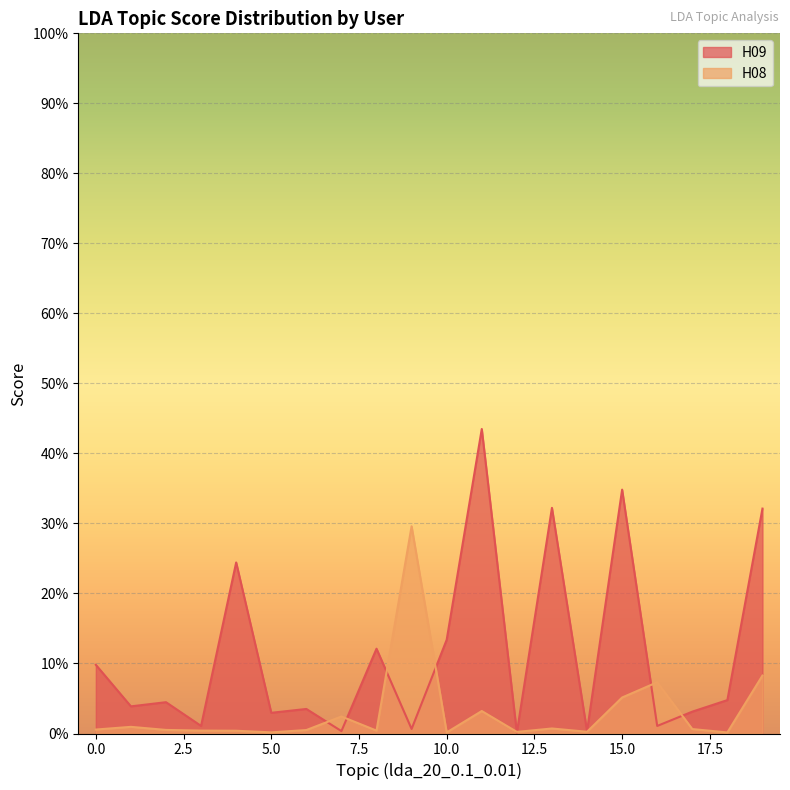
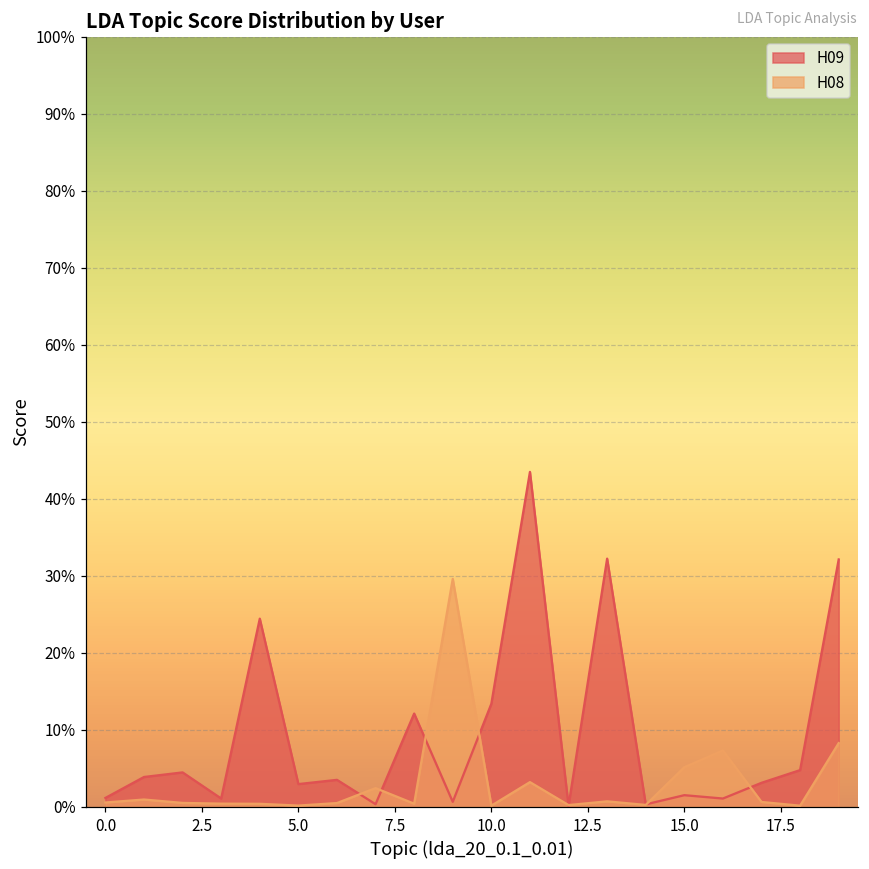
  {
    "H09": {
-     "0.0": "10%",
+     "0.0": "1%",
      "5.0": "3%",
      "10.0": "13%",
-     "15.0": "35%"
+     "15.0": "2%"
    },
    "H08": {
      "0.0": "1%",
      "5.0": "0%",
      "10.0": "0%",
      "15.0": "5%"
    }
  }
